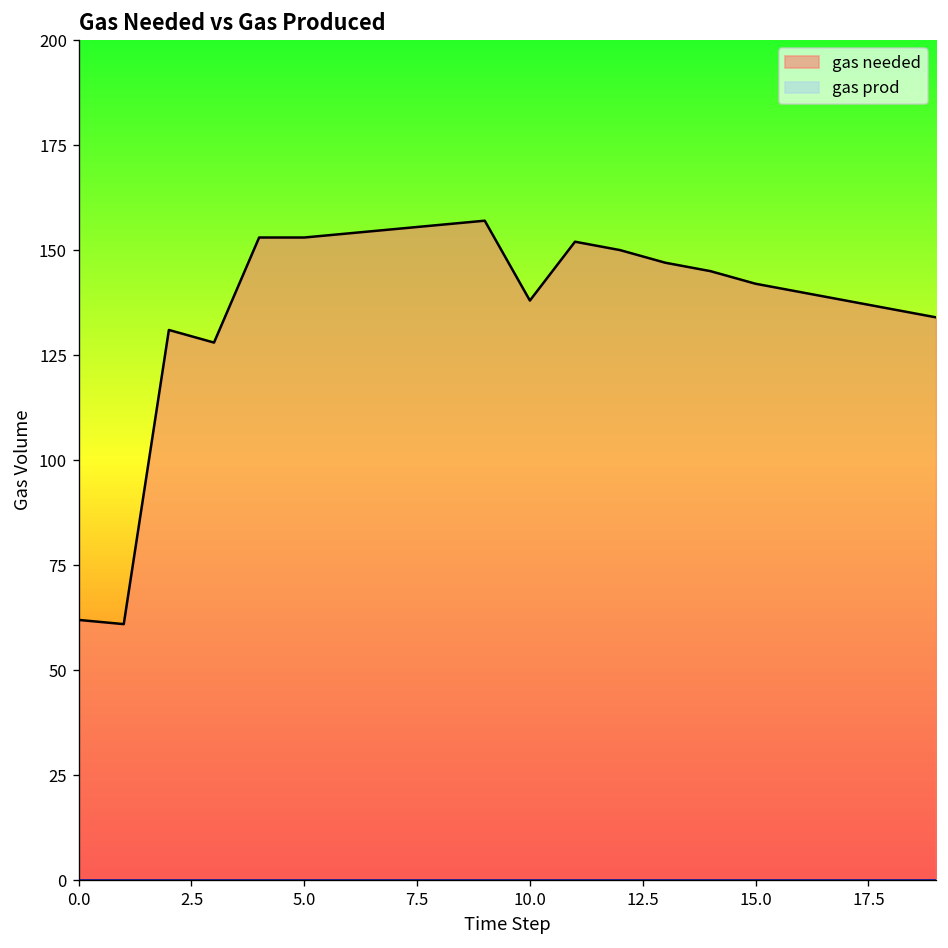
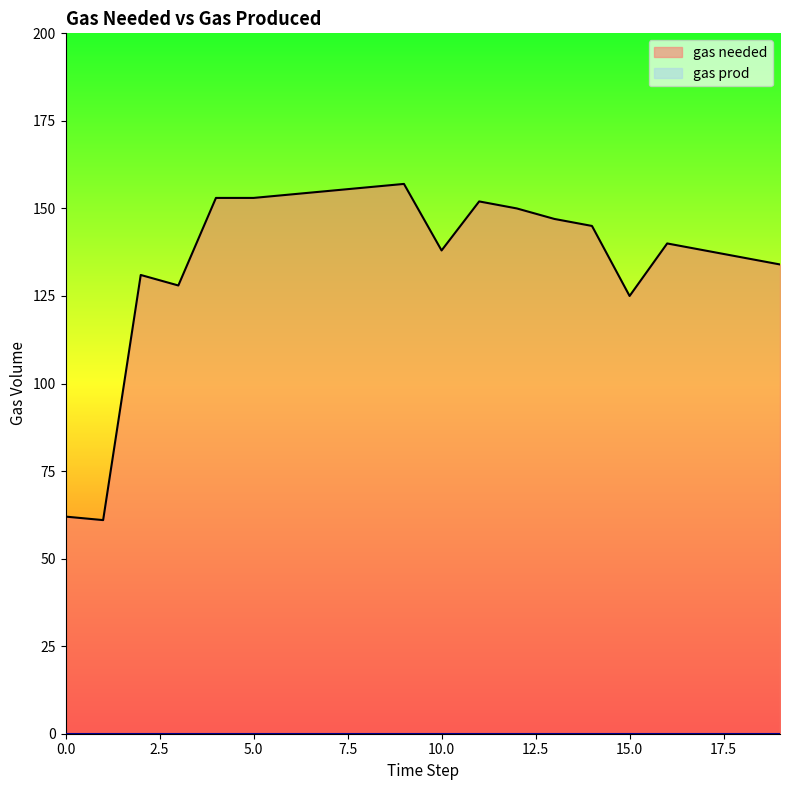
  {
    "gas needed": {
      "0.0": 62,
      "5.0": 153,
      "10.0": 138,
-     "15.0": 142
+     "15.0": 125
    },
    "gas prod": {
      "0.0": 0,
      "5.0": 0,
      "10.0": 0,
      "15.0": 0
    }
  }
